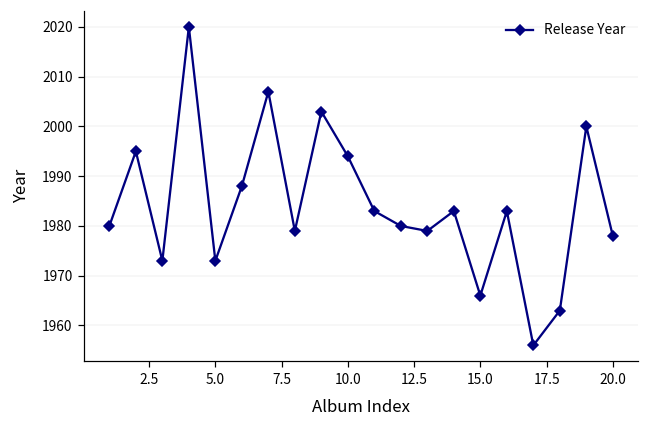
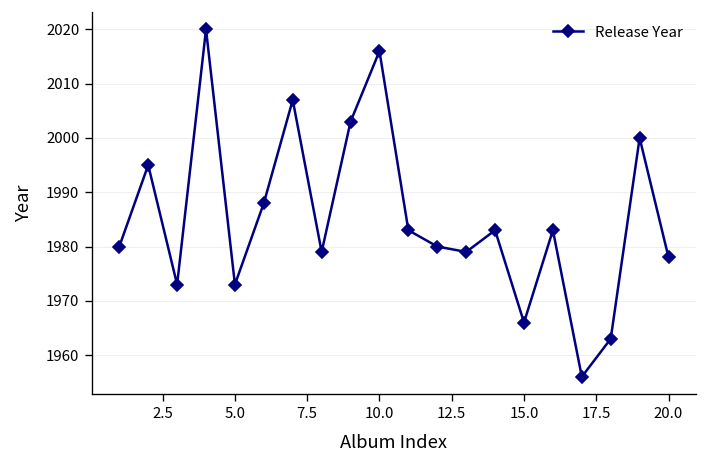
  {
    "5.0": 1973,
-   "10.0": 1994,
+   "10.0": 2016,
    "15.0": 1966,
    "20.0": 1978
  }
